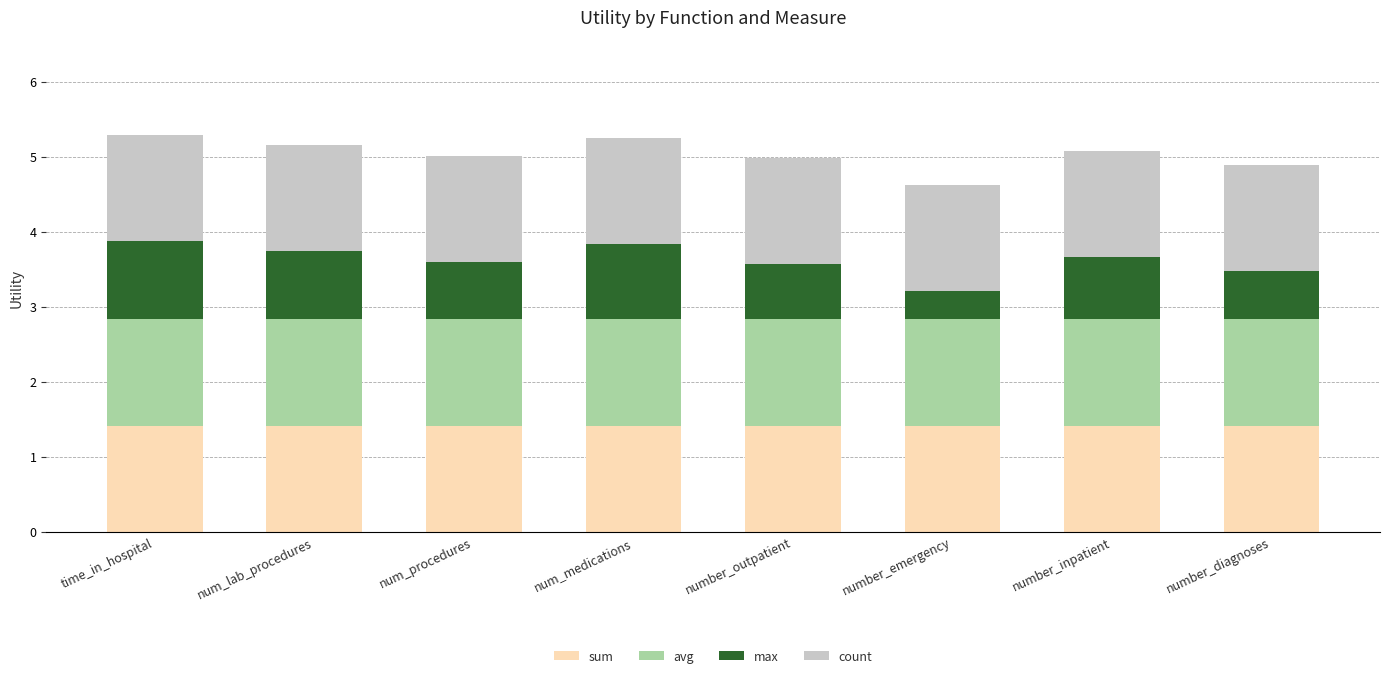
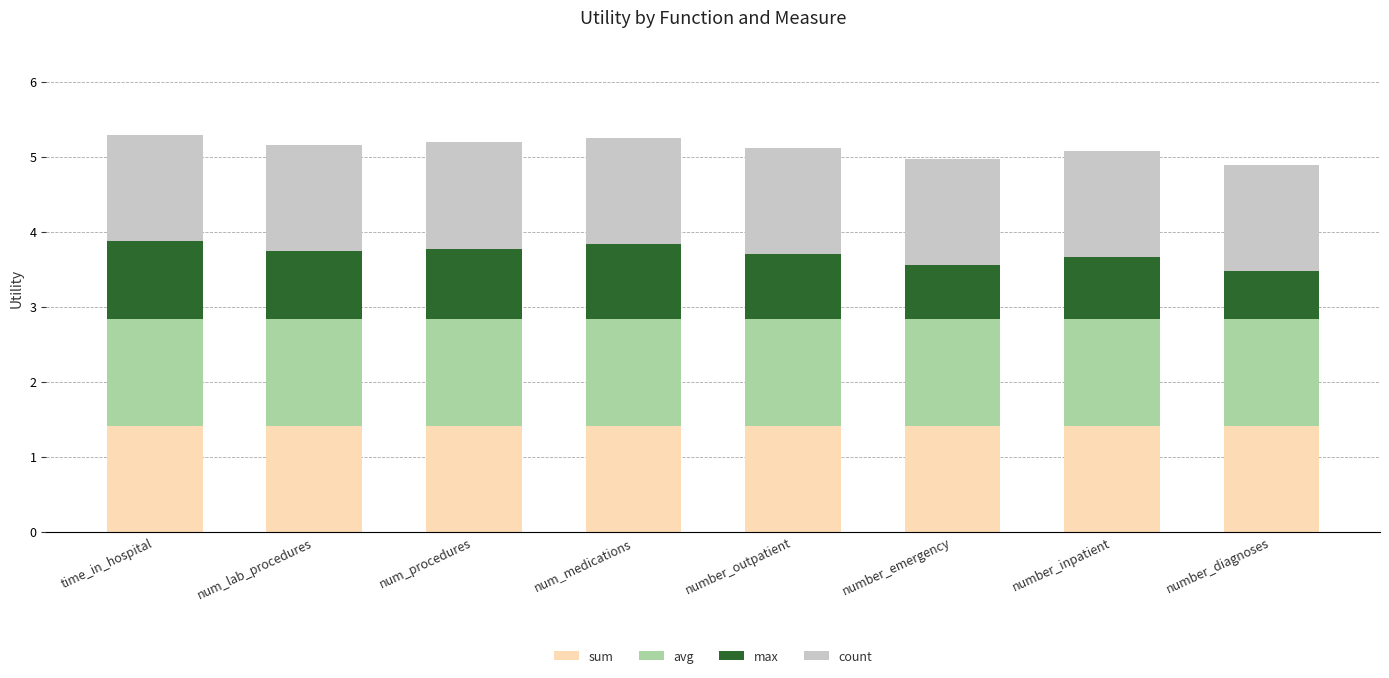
  {
    "max": {
      "time_in_hospital": 1.1,
      "num_lab_procedures": 0.9,
-     "num_procedures": 0.8,
+     "num_procedures": 0.9,
      "num_medications": 1.0,
-     "number_outpatient": 0.7,
-     "number_emergency": 0.4,
+     "number_outpatient": 0.9,
+     "number_emergency": 0.7,
      "number_inpatient": 0.8,
      "number_diagnoses": 0.6
    }
  }
